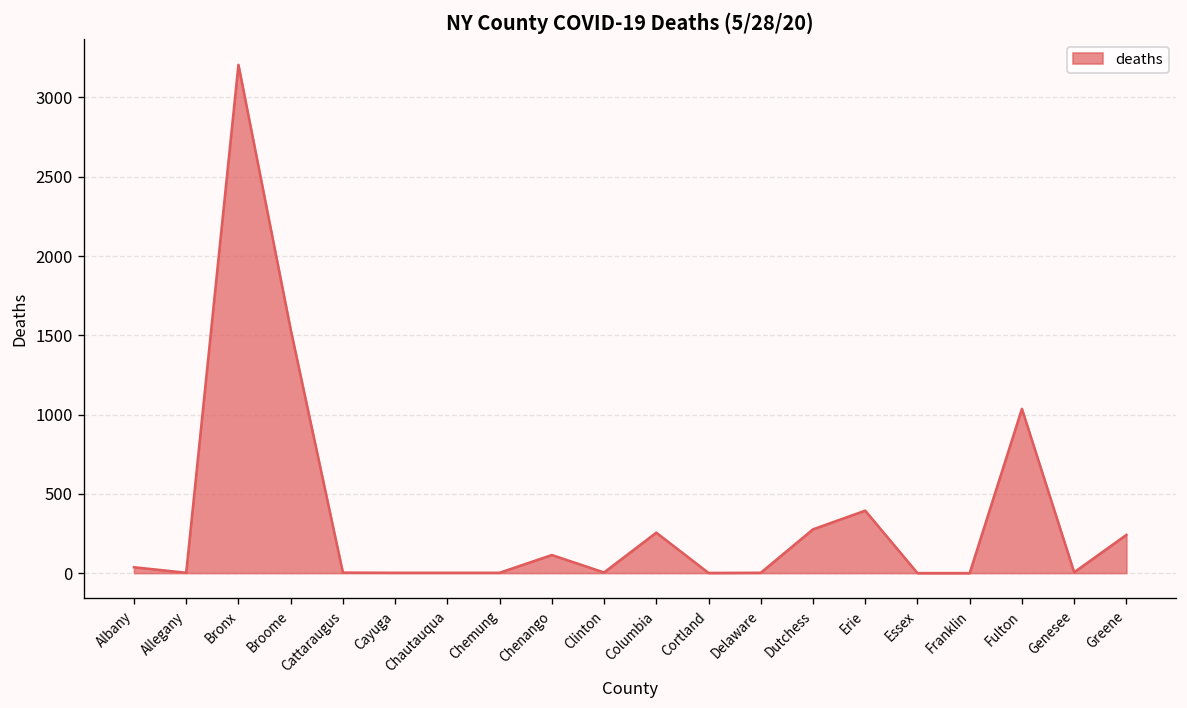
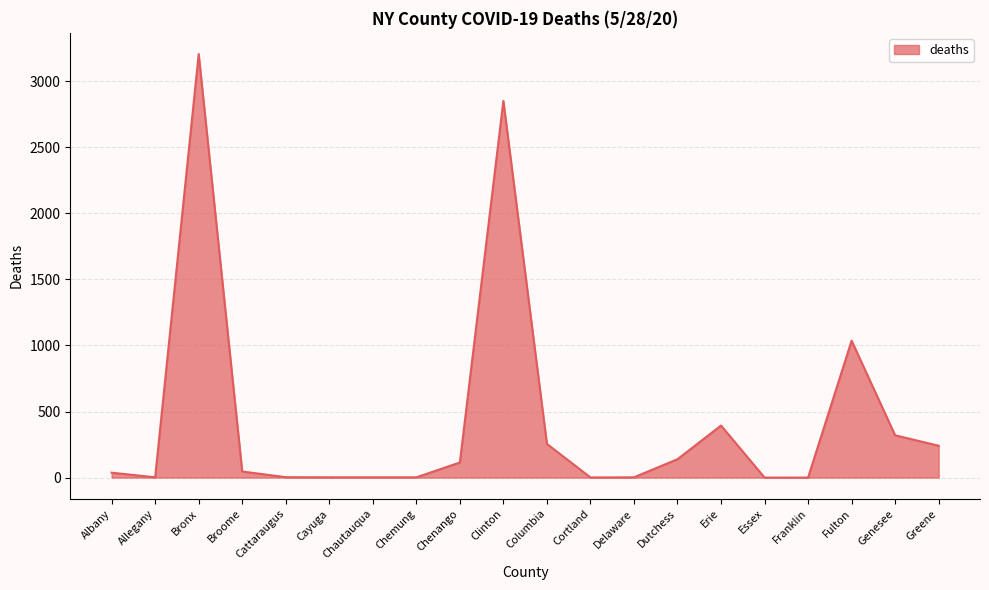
  {
    "Albany": 40,
    "Allegany": 0,
    "Bronx": 3210,
-   "Broome": 1540,
+   "Broome": 50,
    "Cattaraugus": 0,
    "Cayuga": 0,
    "Chautauqua": 0,
    "Chemung": 0,
    "Chenango": 110,
-   "Clinton": 0,
+   "Clinton": 2850,
    "Columbia": 260,
    "Cortland": 0,
    "Delaware": 0,
-   "Dutchess": 280,
+   "Dutchess": 140,
    "Erie": 390,
    "Essex": 0,
    "Franklin": 0,
    "Fulton": 1040,
-   "Genesee": 10,
+   "Genesee": 320,
    "Greene": 240
  }
